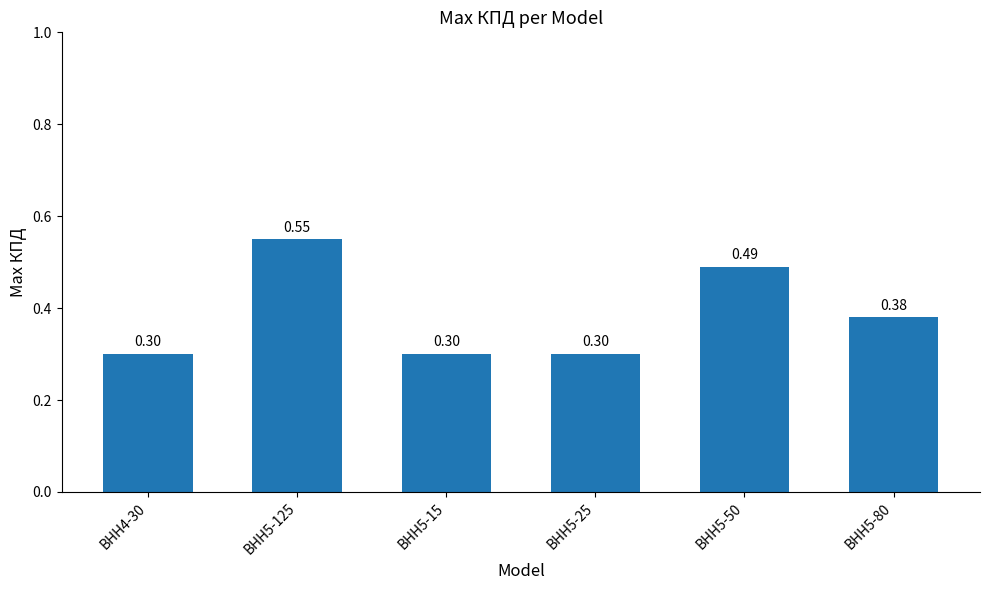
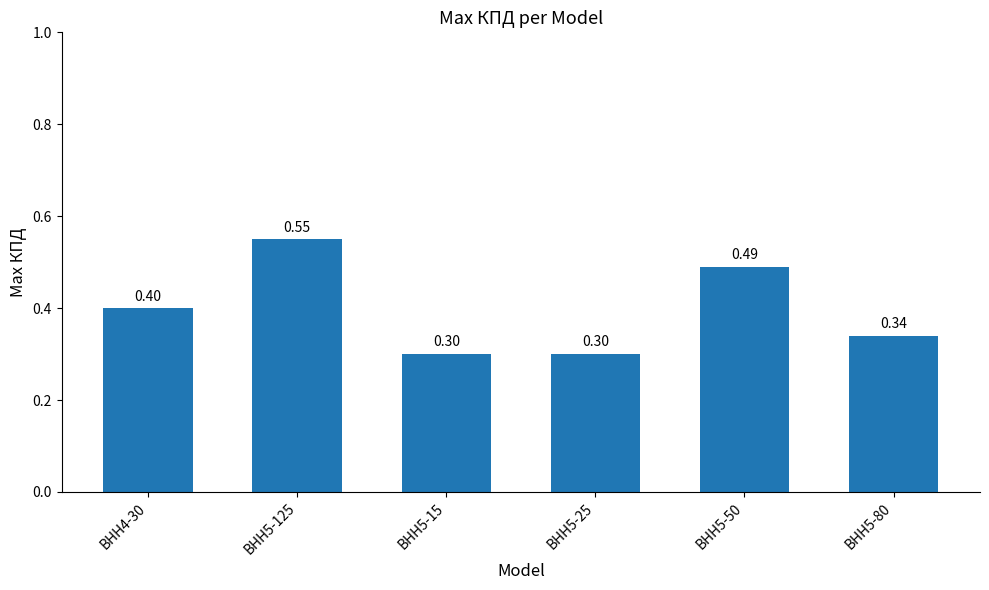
  {
-   "ВНН4-30": 0.30,
+   "ВНН4-30": 0.40,
    "ВНН5-125": 0.55,
    "ВНН5-15": 0.30,
    "ВНН5-25": 0.30,
    "ВНН5-50": 0.49,
-   "ВНН5-80": 0.38
+   "ВНН5-80": 0.34
  }
